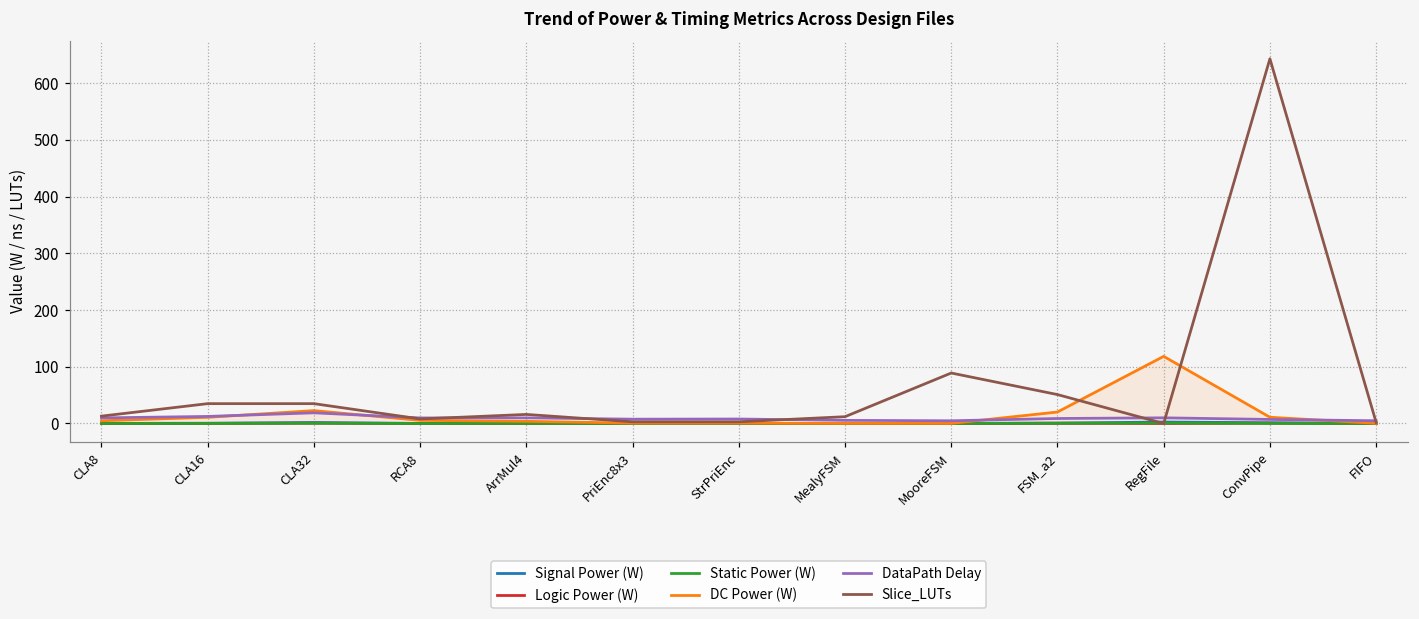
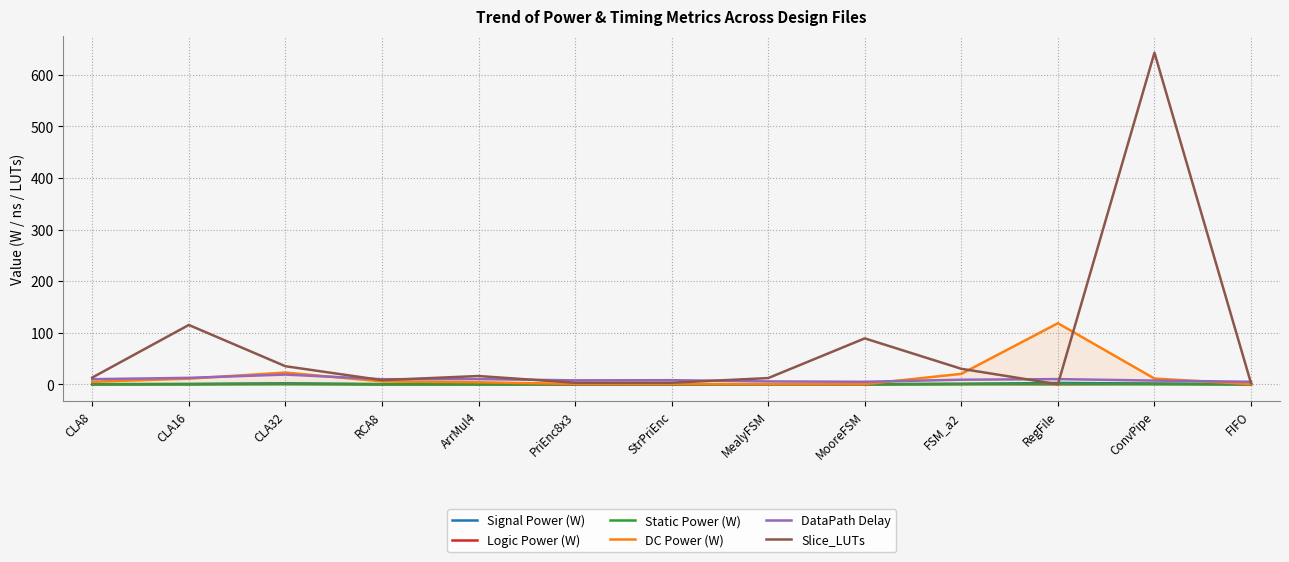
  {
    "DC Power (W)": {
      "FSM_a2": 20,
      "RegFile": 120
    },
    "DataPath Delay": {
      "ArrMul4": 10,
      "MealyFSM": 10,
      "FSM_a2": 10,
      "RegFile": 10
    },
    "Slice_LUTs": {
-     "CLA16": 40,
+     "CLA16": 120,
      "CLA32": 40,
      "ArrMul4": 20,
      "MealyFSM": 10,
      "MooreFSM": 90,
-     "FSM_a2": 50,
+     "FSM_a2": 30,
      "ConvPipe": 640
    }
  }
